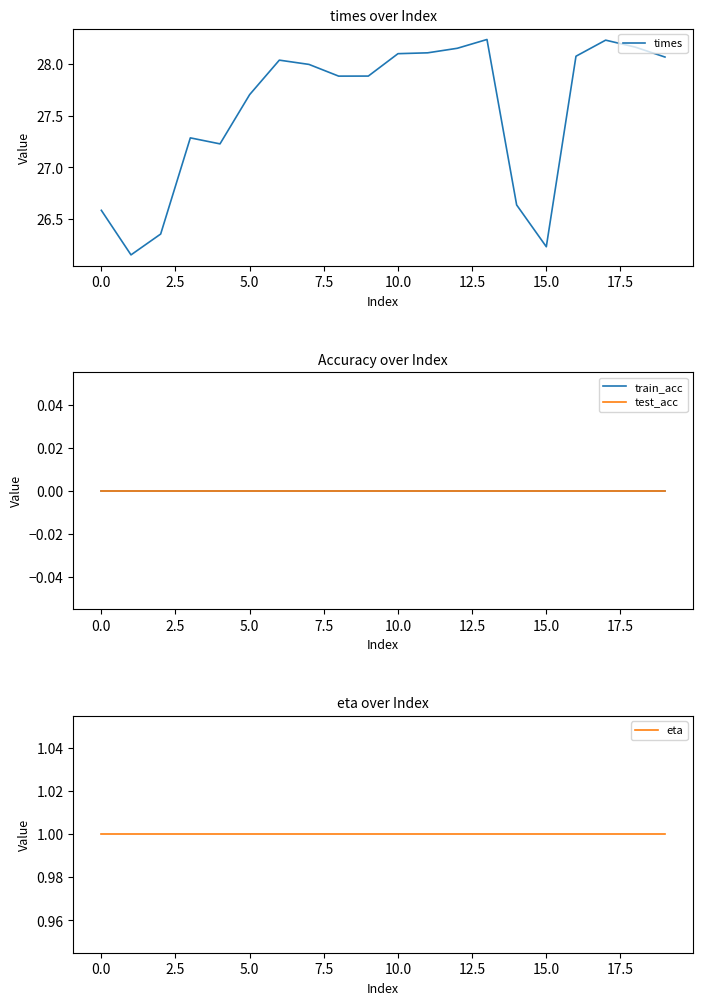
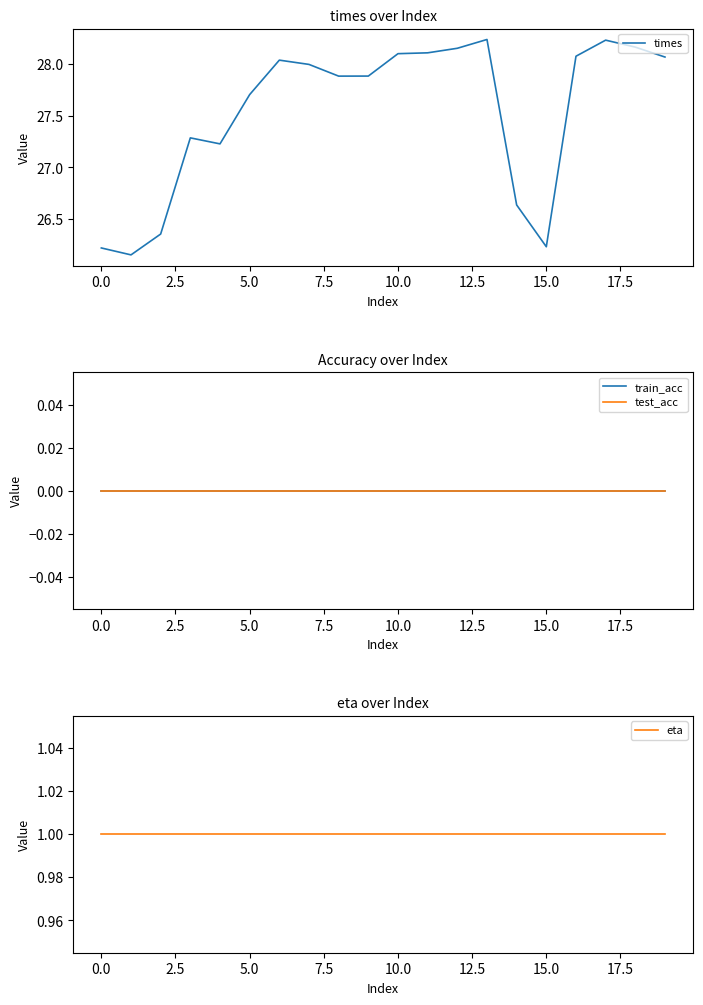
  {
    "times over Index": {
-     "0.0": 26.59,
+     "0.0": 26.22,
      "5.0": 27.70,
      "10.0": 28.10,
      "15.0": 26.23
    },
    "Accuracy over Index": {
      "0.0": 0.000,
      "5.0": 0.000,
      "10.0": 0.000,
      "15.0": 0.000
    },
    "eta over Index": {
      "0.0": 1.000,
      "5.0": 1.000,
      "10.0": 1.000,
      "15.0": 1.000
    }
  }
